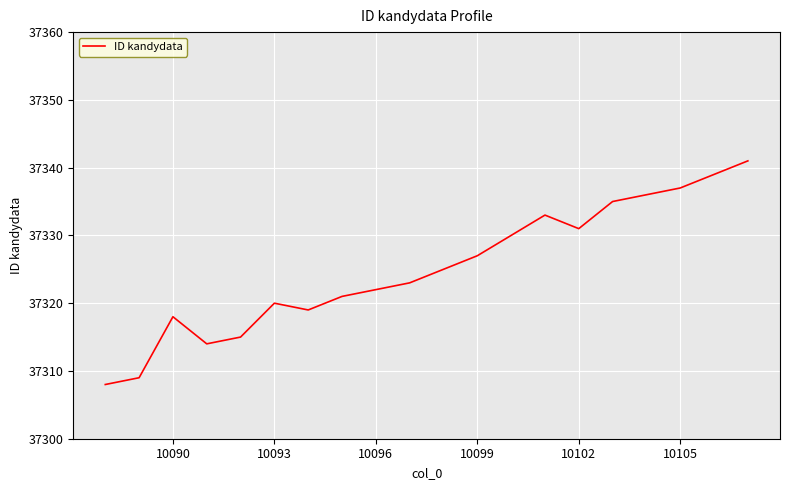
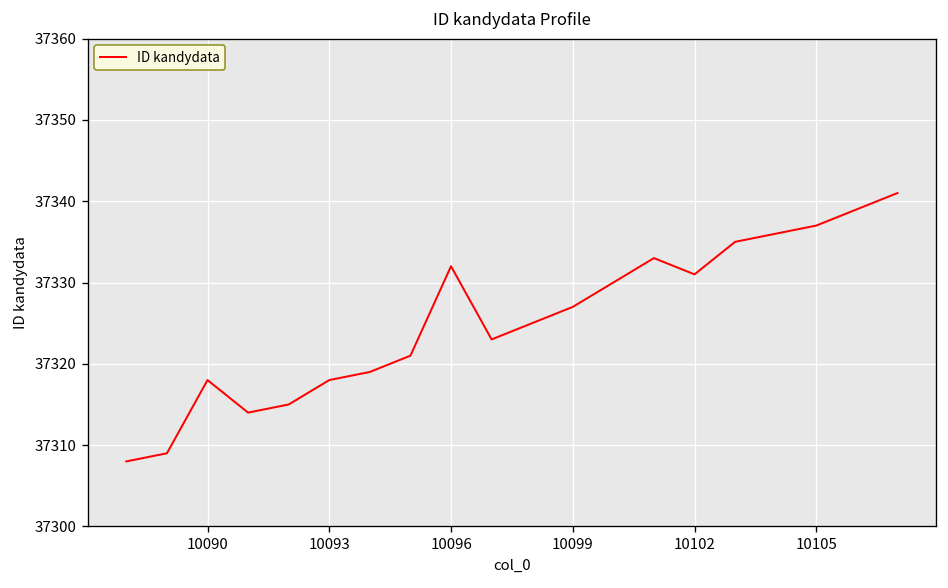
  {
    "10090": 37318,
-   "10093": 37320,
-   "10096": 37322,
+   "10093": 37318,
+   "10096": 37332,
    "10099": 37327,
    "10102": 37331,
    "10105": 37337
  }
